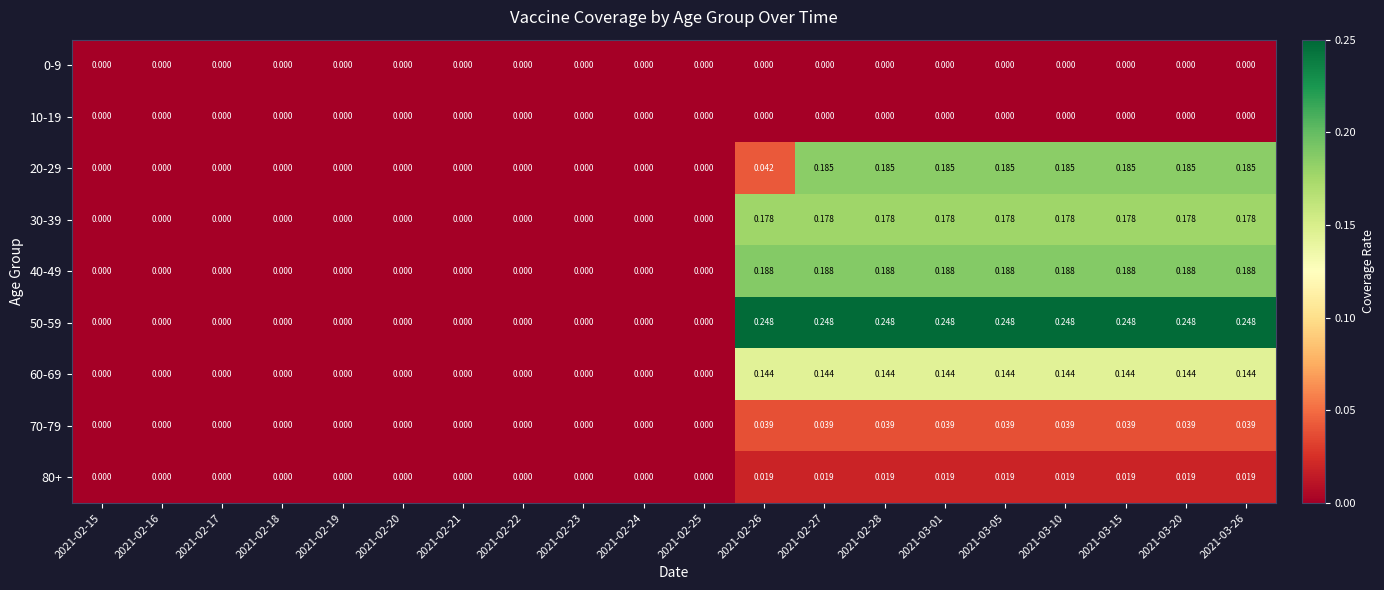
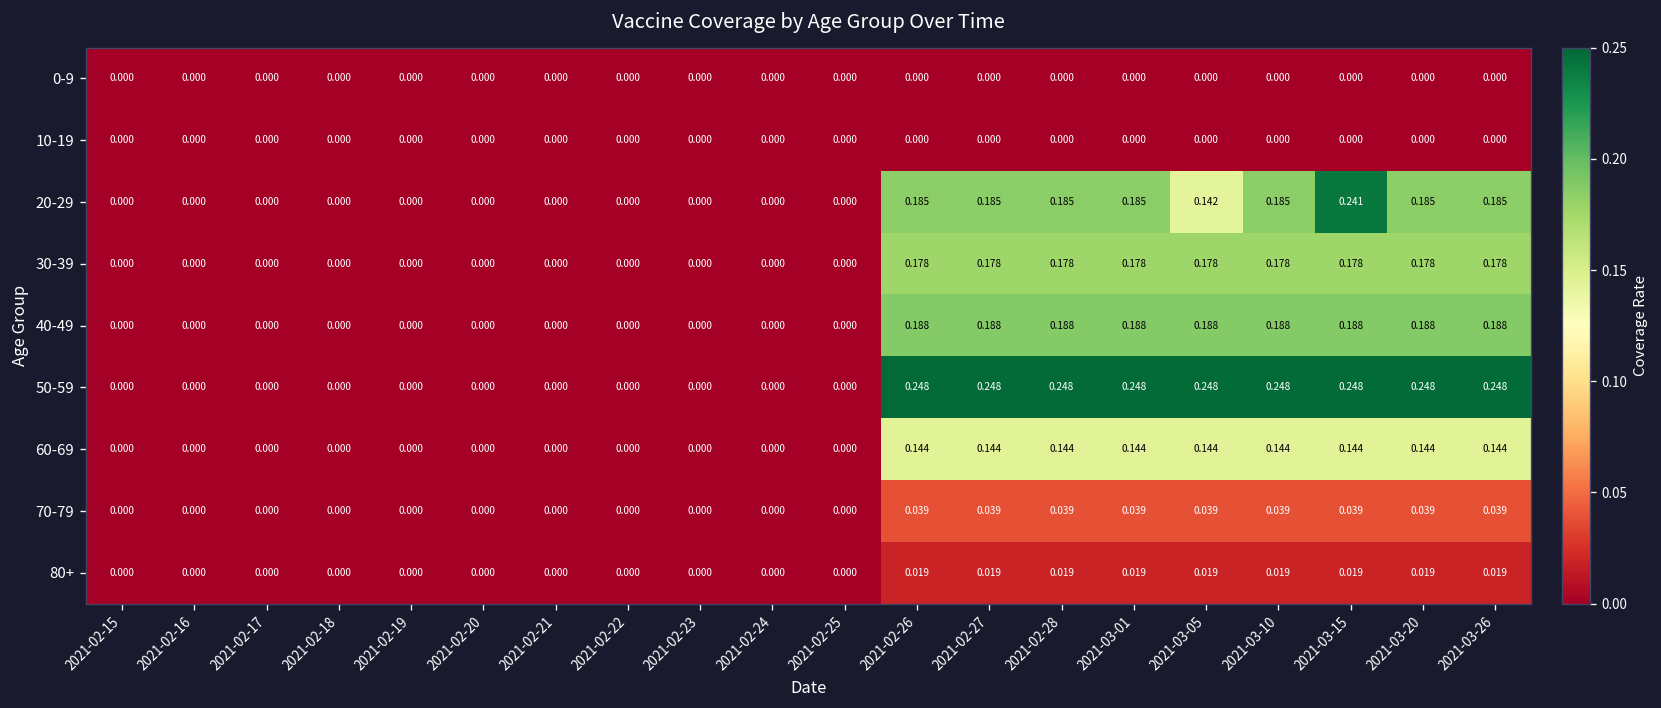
  {
    "0-9": {
      "2021-02-15": 0.000,
      "2021-02-16": 0.000,
      "2021-02-17": 0.000,
      "2021-02-18": 0.000,
      "2021-02-19": 0.000,
      "2021-02-20": 0.000,
      "2021-02-21": 0.000,
      "2021-02-22": 0.000,
      "2021-02-23": 0.000,
      "2021-02-24": 0.000,
      "2021-02-25": 0.000,
      "2021-02-26": 0.000,
      "2021-02-27": 0.000,
      "2021-02-28": 0.000,
      "2021-03-01": 0.000,
      "2021-03-05": 0.000,
      "2021-03-10": 0.000,
      "2021-03-15": 0.000,
      "2021-03-20": 0.000,
      "2021-03-26": 0.000
    },
    "10-19": {
      "2021-02-15": 0.000,
      "2021-02-16": 0.000,
      "2021-02-17": 0.000,
      "2021-02-18": 0.000,
      "2021-02-19": 0.000,
      "2021-02-20": 0.000,
      "2021-02-21": 0.000,
      "2021-02-22": 0.000,
      "2021-02-23": 0.000,
      "2021-02-24": 0.000,
      "2021-02-25": 0.000,
      "2021-02-26": 0.000,
      "2021-02-27": 0.000,
      "2021-02-28": 0.000,
      "2021-03-01": 0.000,
      "2021-03-05": 0.000,
      "2021-03-10": 0.000,
      "2021-03-15": 0.000,
      "2021-03-20": 0.000,
      "2021-03-26": 0.000
    },
    "20-29": {
      "2021-02-15": 0.000,
      "2021-02-16": 0.000,
      "2021-02-17": 0.000,
      "2021-02-18": 0.000,
      "2021-02-19": 0.000,
      "2021-02-20": 0.000,
      "2021-02-21": 0.000,
      "2021-02-22": 0.000,
      "2021-02-23": 0.000,
      "2021-02-24": 0.000,
      "2021-02-25": 0.000,
-     "2021-02-26": 0.042,
+     "2021-02-26": 0.185,
      "2021-02-27": 0.185,
      "2021-02-28": 0.185,
      "2021-03-01": 0.185,
-     "2021-03-05": 0.185,
+     "2021-03-05": 0.142,
      "2021-03-10": 0.185,
-     "2021-03-15": 0.185,
+     "2021-03-15": 0.241,
      "2021-03-20": 0.185,
      "2021-03-26": 0.185
    },
    "30-39": {
      "2021-02-15": 0.000,
      "2021-02-16": 0.000,
      "2021-02-17": 0.000,
      "2021-02-18": 0.000,
      "2021-02-19": 0.000,
      "2021-02-20": 0.000,
      "2021-02-21": 0.000,
      "2021-02-22": 0.000,
      "2021-02-23": 0.000,
      "2021-02-24": 0.000,
      "2021-02-25": 0.000,
      "2021-02-26": 0.178,
      "2021-02-27": 0.178,
      "2021-02-28": 0.178,
      "2021-03-01": 0.178,
      "2021-03-05": 0.178,
      "2021-03-10": 0.178,
      "2021-03-15": 0.178,
      "2021-03-20": 0.178,
      "2021-03-26": 0.178
    },
    "40-49": {
      "2021-02-15": 0.000,
      "2021-02-16": 0.000,
      "2021-02-17": 0.000,
      "2021-02-18": 0.000,
      "2021-02-19": 0.000,
      "2021-02-20": 0.000,
      "2021-02-21": 0.000,
      "2021-02-22": 0.000,
      "2021-02-23": 0.000,
      "2021-02-24": 0.000,
      "2021-02-25": 0.000,
      "2021-02-26": 0.188,
      "2021-02-27": 0.188,
      "2021-02-28": 0.188,
      "2021-03-01": 0.188,
      "2021-03-05": 0.188,
      "2021-03-10": 0.188,
      "2021-03-15": 0.188,
      "2021-03-20": 0.188,
      "2021-03-26": 0.188
    },
    "50-59": {
      "2021-02-15": 0.000,
      "2021-02-16": 0.000,
      "2021-02-17": 0.000,
      "2021-02-18": 0.000,
      "2021-02-19": 0.000,
      "2021-02-20": 0.000,
      "2021-02-21": 0.000,
      "2021-02-22": 0.000,
      "2021-02-23": 0.000,
      "2021-02-24": 0.000,
      "2021-02-25": 0.000,
      "2021-02-26": 0.248,
      "2021-02-27": 0.248,
      "2021-02-28": 0.248,
      "2021-03-01": 0.248,
      "2021-03-05": 0.248,
      "2021-03-10": 0.248,
      "2021-03-15": 0.248,
      "2021-03-20": 0.248,
      "2021-03-26": 0.248
    },
    "60-69": {
      "2021-02-15": 0.000,
      "2021-02-16": 0.000,
      "2021-02-17": 0.000,
      "2021-02-18": 0.000,
      "2021-02-19": 0.000,
      "2021-02-20": 0.000,
      "2021-02-21": 0.000,
      "2021-02-22": 0.000,
      "2021-02-23": 0.000,
      "2021-02-24": 0.000,
      "2021-02-25": 0.000,
      "2021-02-26": 0.144,
      "2021-02-27": 0.144,
      "2021-02-28": 0.144,
      "2021-03-01": 0.144,
      "2021-03-05": 0.144,
      "2021-03-10": 0.144,
      "2021-03-15": 0.144,
      "2021-03-20": 0.144,
      "2021-03-26": 0.144
    },
    "70-79": {
      "2021-02-15": 0.000,
      "2021-02-16": 0.000,
      "2021-02-17": 0.000,
      "2021-02-18": 0.000,
      "2021-02-19": 0.000,
      "2021-02-20": 0.000,
      "2021-02-21": 0.000,
      "2021-02-22": 0.000,
      "2021-02-23": 0.000,
      "2021-02-24": 0.000,
      "2021-02-25": 0.000,
      "2021-02-26": 0.039,
      "2021-02-27": 0.039,
      "2021-02-28": 0.039,
      "2021-03-01": 0.039,
      "2021-03-05": 0.039,
      "2021-03-10": 0.039,
      "2021-03-15": 0.039,
      "2021-03-20": 0.039,
      "2021-03-26": 0.039
    },
    "80+": {
      "2021-02-15": 0.000,
      "2021-02-16": 0.000,
      "2021-02-17": 0.000,
      "2021-02-18": 0.000,
      "2021-02-19": 0.000,
      "2021-02-20": 0.000,
      "2021-02-21": 0.000,
      "2021-02-22": 0.000,
      "2021-02-23": 0.000,
      "2021-02-24": 0.000,
      "2021-02-25": 0.000,
      "2021-02-26": 0.019,
      "2021-02-27": 0.019,
      "2021-02-28": 0.019,
      "2021-03-01": 0.019,
      "2021-03-05": 0.019,
      "2021-03-10": 0.019,
      "2021-03-15": 0.019,
      "2021-03-20": 0.019,
      "2021-03-26": 0.019
    }
  }
